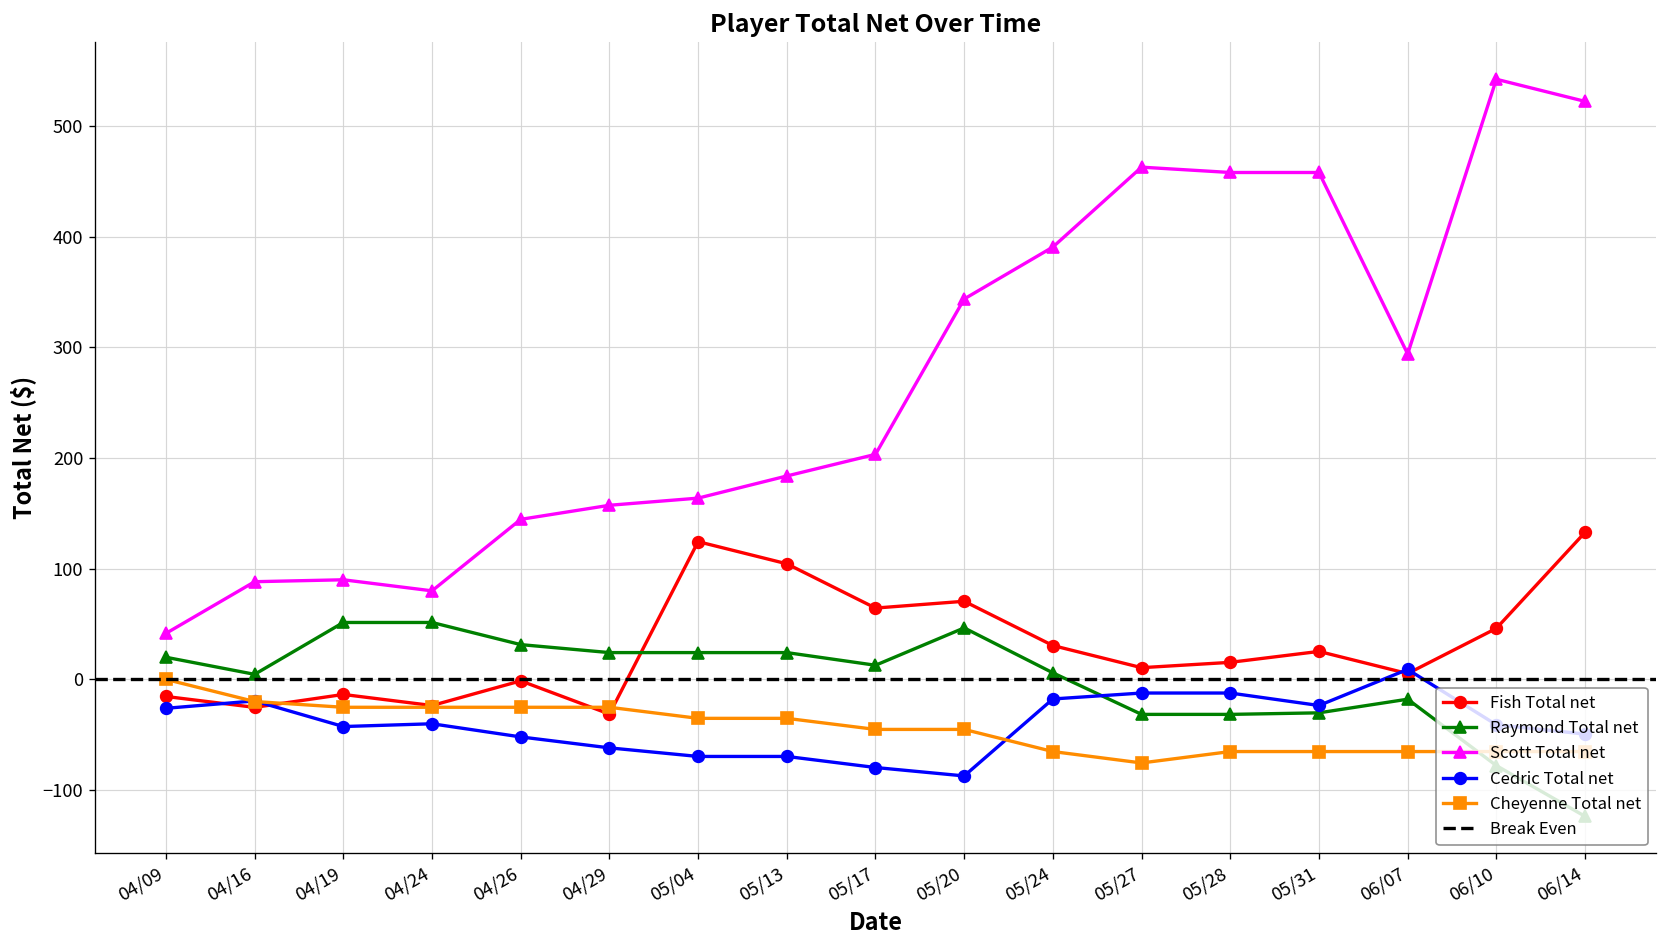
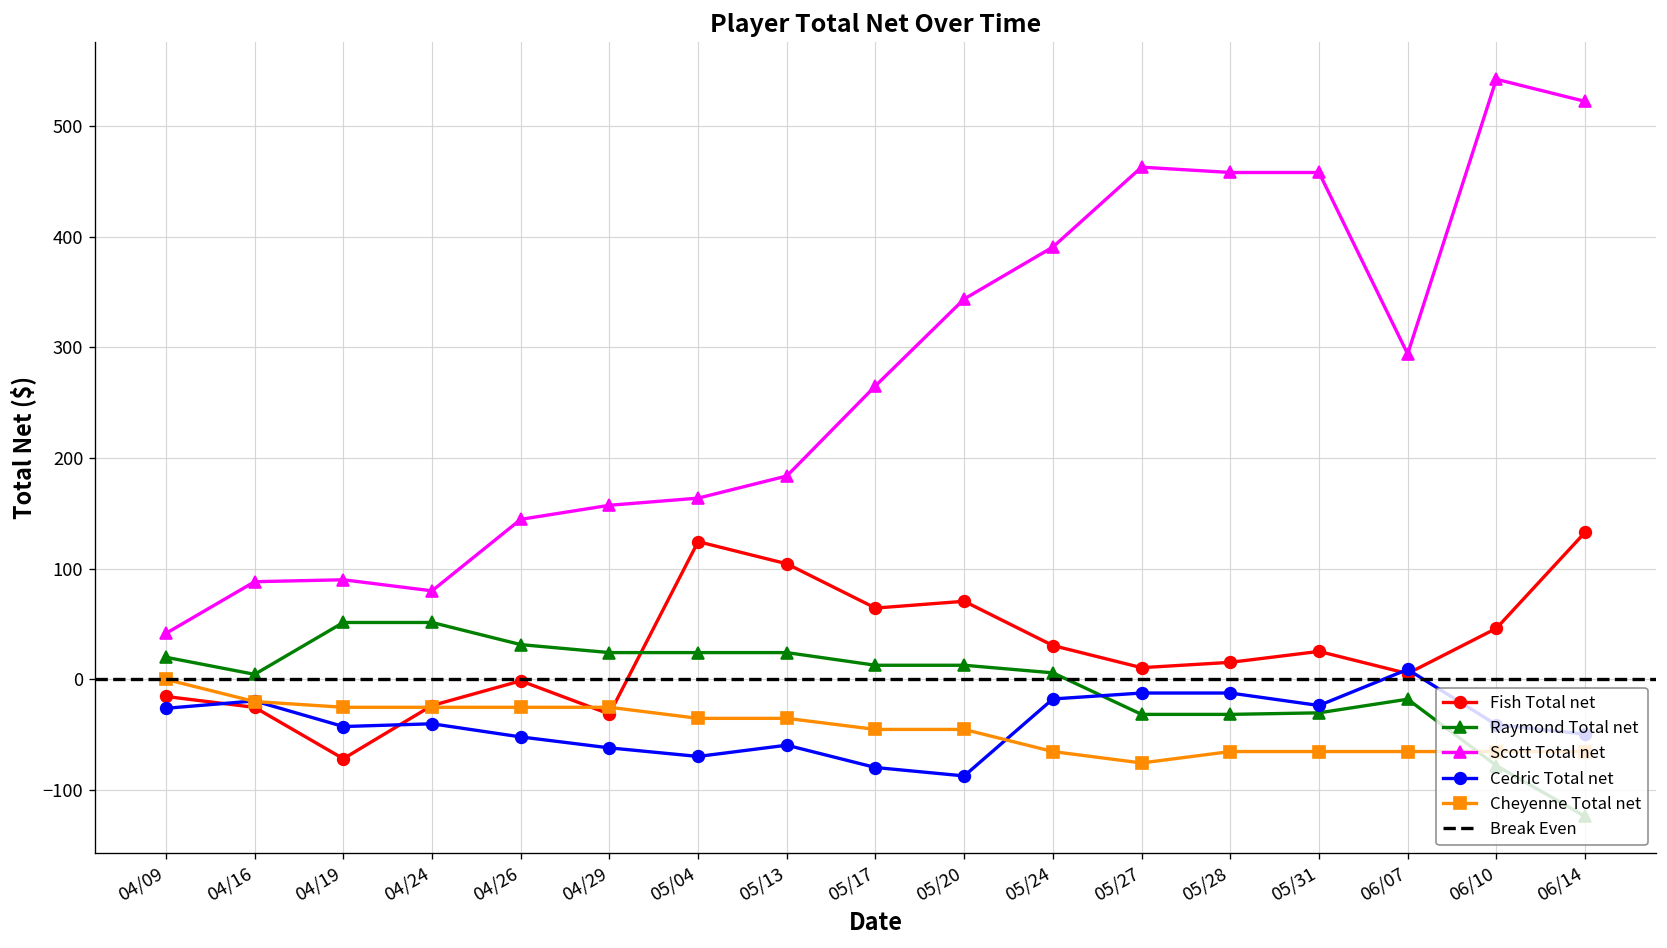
  {
    "Fish Total net": {
      "04/09": -20,
      "04/16": -30,
-     "04/19": -10,
+     "04/19": -70,
      "04/26": 0,
      "04/29": -30,
      "05/04": 120,
      "05/13": 100,
      "05/17": 60,
      "05/20": 70,
      "05/24": 30,
      "05/27": 10,
      "05/28": 20,
      "05/31": 30,
      "06/07": 10,
      "06/10": 50,
      "06/14": 130
    },
    "Raymond Total net": {
      "04/09": 20,
      "04/16": 0,
      "04/19": 50,
      "04/24": 50,
      "04/26": 30,
      "04/29": 20,
      "05/04": 20,
      "05/13": 20,
      "05/17": 10,
-     "05/20": 50,
+     "05/20": 10,
      "05/24": 10,
      "05/27": -30,
      "05/28": -30,
      "05/31": -30,
      "06/07": -20
    },
    "Scott Total net": {
      "04/09": 40,
      "04/16": 90,
      "04/19": 90,
      "04/24": 80,
      "04/26": 140,
      "04/29": 160,
      "05/04": 160,
      "05/13": 180,
-     "05/17": 200,
+     "05/17": 270,
      "05/20": 340,
      "05/24": 390,
      "05/27": 460,
      "05/28": 460,
      "05/31": 460,
      "06/07": 290,
      "06/10": 540,
      "06/14": 520
    },
    "Cedric Total net": {
      "04/09": -30,
      "04/19": -40,
      "04/24": -40,
      "04/26": -50,
      "04/29": -60,
      "05/04": -70,
-     "05/13": -70,
+     "05/13": -60,
      "05/17": -80,
      "05/20": -90,
      "05/24": -20,
      "05/27": -10,
      "05/28": -10,
      "05/31": -20,
      "06/07": 10
    },
    "Cheyenne Total net": {
      "04/09": 0,
      "04/19": -30,
      "04/26": -30,
      "04/29": -30,
      "05/04": -40,
      "05/13": -40,
      "05/17": -50,
      "05/20": -50,
      "05/24": -70,
      "05/27": -80,
      "05/28": -70,
      "05/31": -70,
      "06/07": -70
    }
  }
